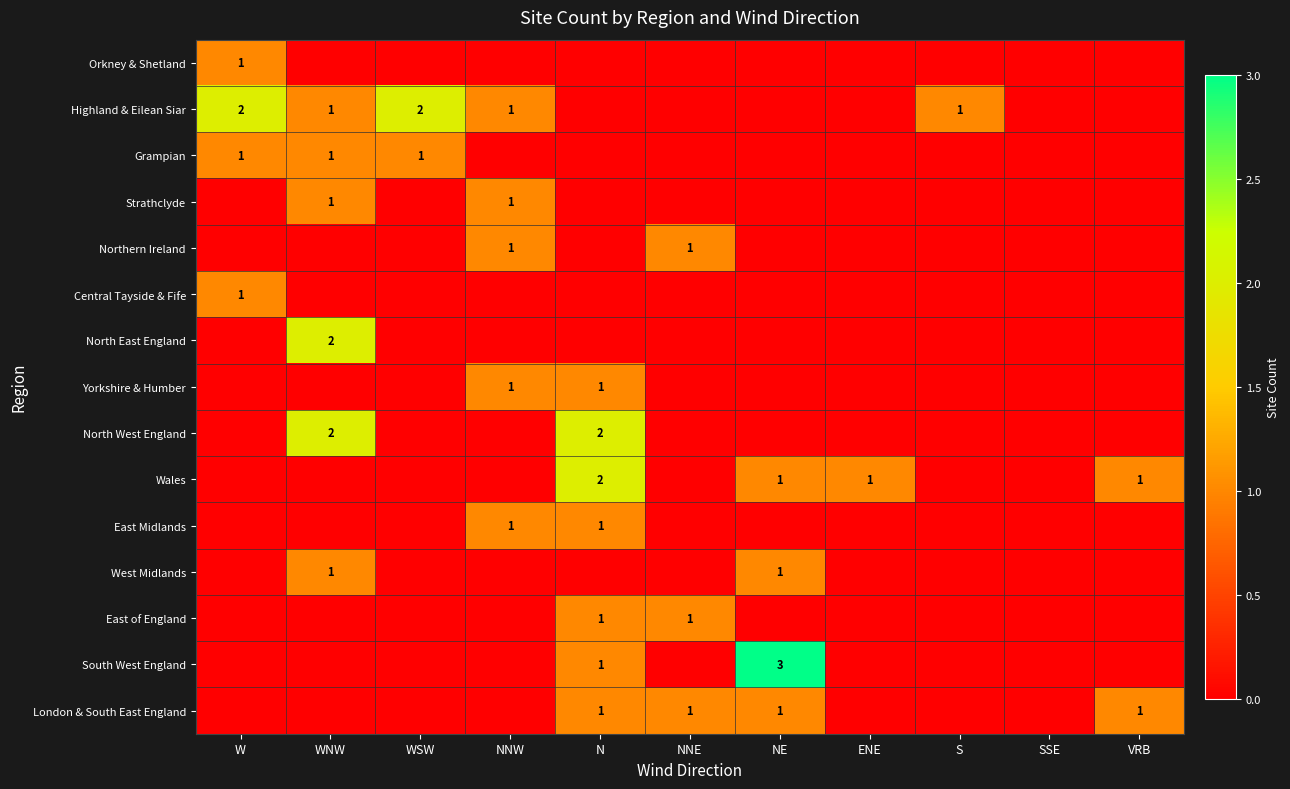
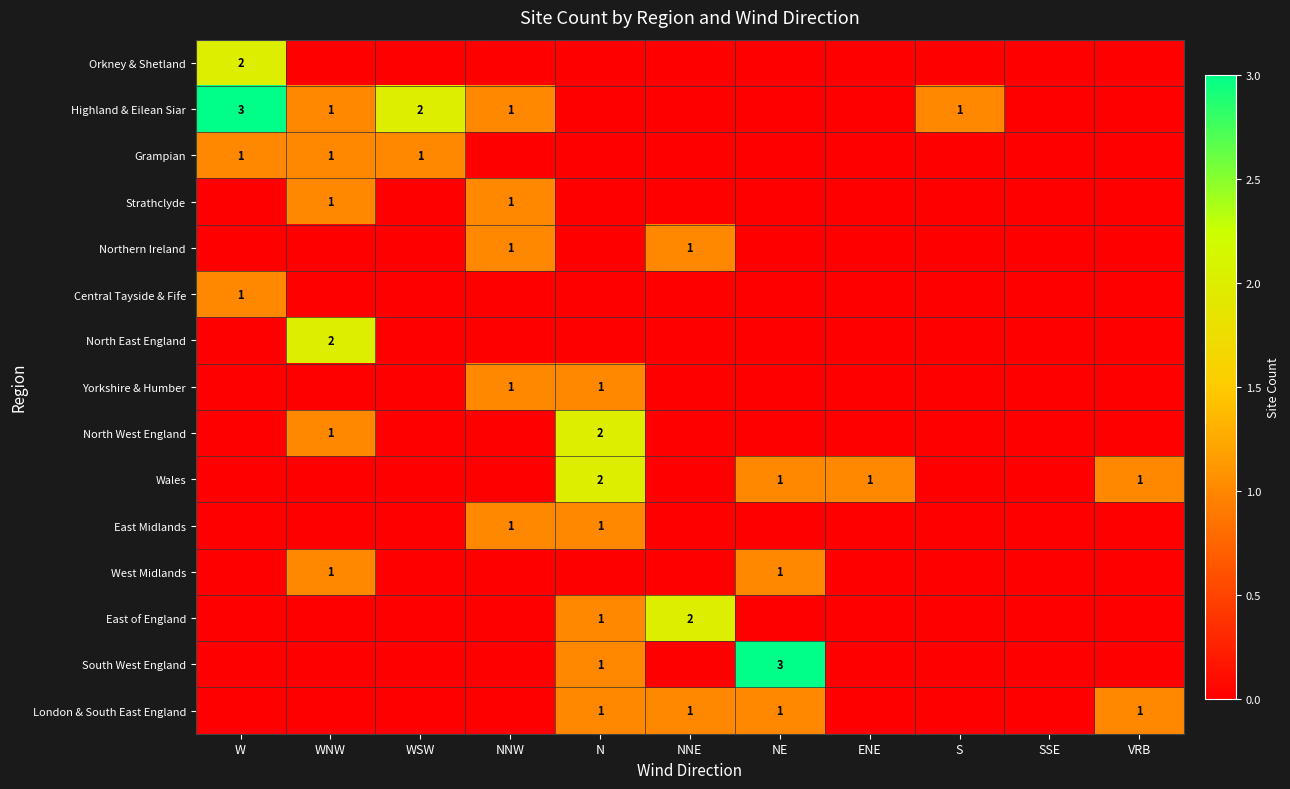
  {
    "Orkney & Shetland": {
-     "W": 1
+     "W": 2
    },
    "Highland & Eilean Siar": {
-     "W": 2,
+     "W": 3,
      "WNW": 1,
      "WSW": 2,
      "NNW": 1,
      "S": 1
    },
    "Grampian": {
      "W": 1,
      "WNW": 1,
      "WSW": 1
    },
    "Strathclyde": {
      "WNW": 1,
      "NNW": 1
    },
    "Northern Ireland": {
      "NNW": 1,
      "NNE": 1
    },
    "Central Tayside & Fife": {
      "W": 1
    },
    "North East England": {
      "WNW": 2
    },
    "Yorkshire & Humber": {
      "NNW": 1,
      "N": 1
    },
    "North West England": {
-     "WNW": 2,
+     "WNW": 1,
      "N": 2
    },
    "Wales": {
      "N": 2,
      "NE": 1,
      "ENE": 1,
      "VRB": 1
    },
    "East Midlands": {
      "NNW": 1,
      "N": 1
    },
    "West Midlands": {
      "WNW": 1,
      "NE": 1
    },
    "East of England": {
      "N": 1,
-     "NNE": 1
+     "NNE": 2
    },
    "South West England": {
      "N": 1,
      "NE": 3
    },
    "London & South East England": {
      "N": 1,
      "NNE": 1,
      "NE": 1,
      "VRB": 1
    }
  }
